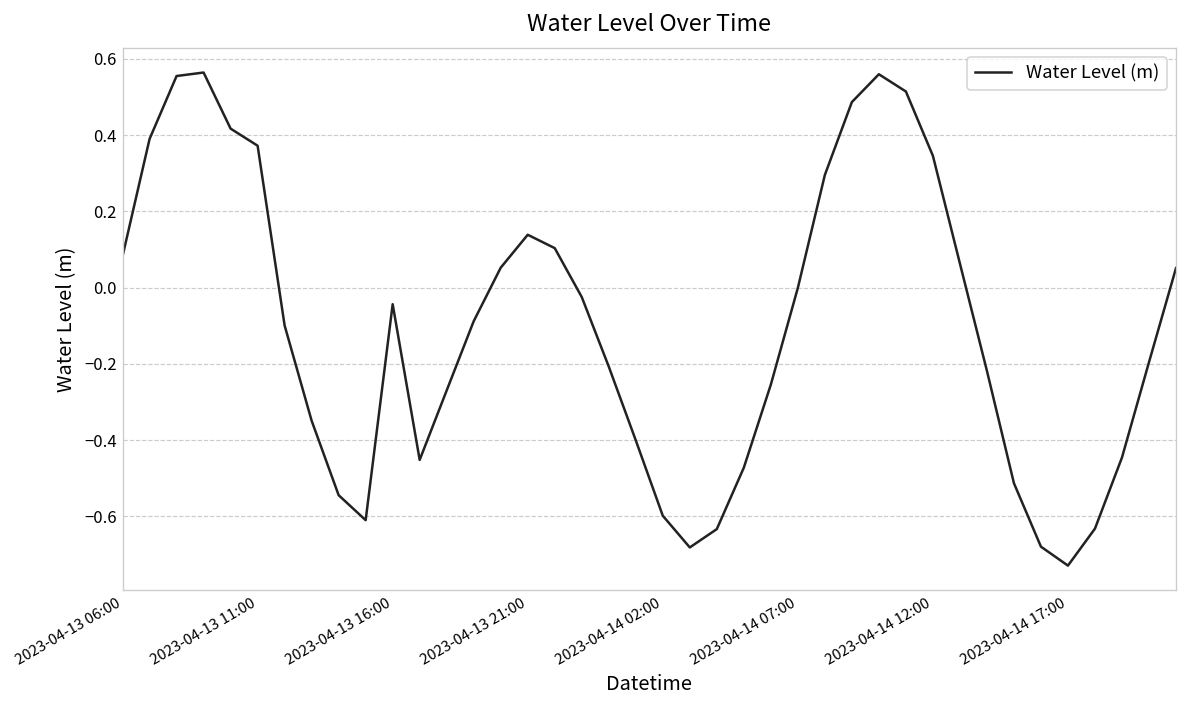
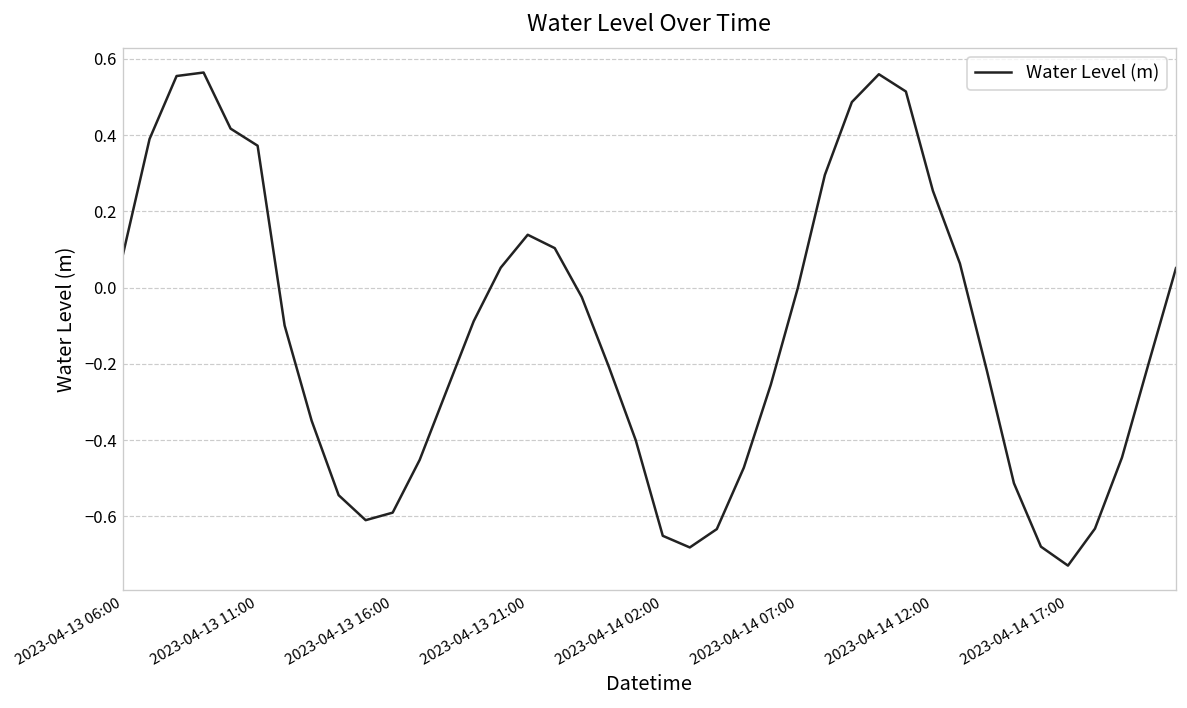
  {
    "2023-04-13 06:00": 0.08,
    "2023-04-13 11:00": 0.37,
-   "2023-04-13 16:00": -0.04,
+   "2023-04-13 16:00": -0.59,
    "2023-04-13 21:00": 0.14,
-   "2023-04-14 02:00": -0.60,
+   "2023-04-14 02:00": -0.65,
    "2023-04-14 07:00": 0.00,
-   "2023-04-14 12:00": 0.35,
+   "2023-04-14 12:00": 0.25,
    "2023-04-14 17:00": -0.73
  }
